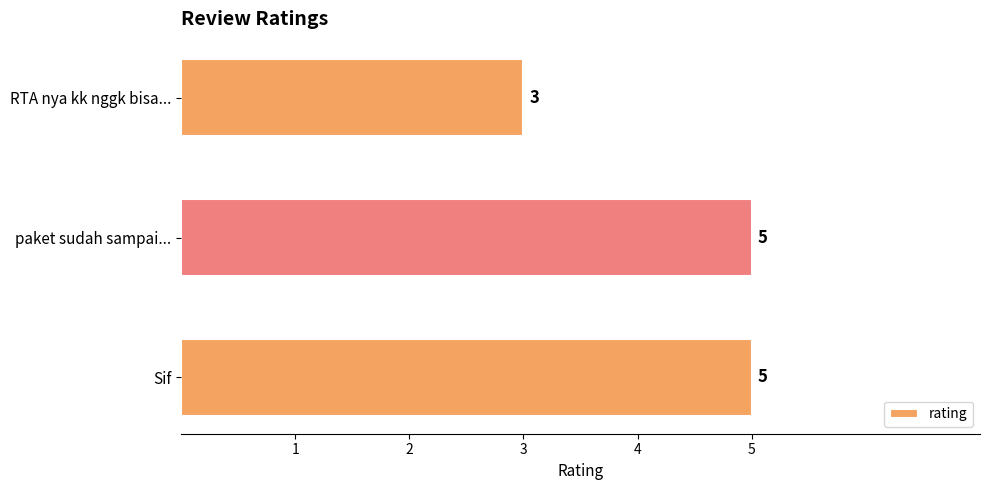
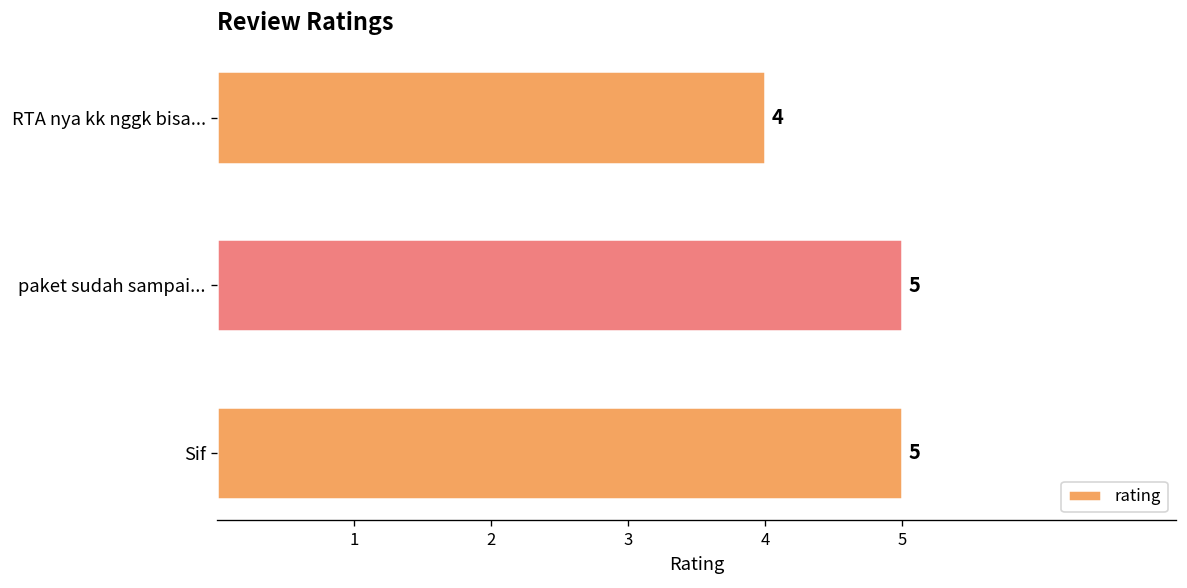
  {
-   "RTA nya kk nggk bisa...": 3,
+   "RTA nya kk nggk bisa...": 4,
    "paket sudah sampai...": 5,
    "Sif": 5
  }
